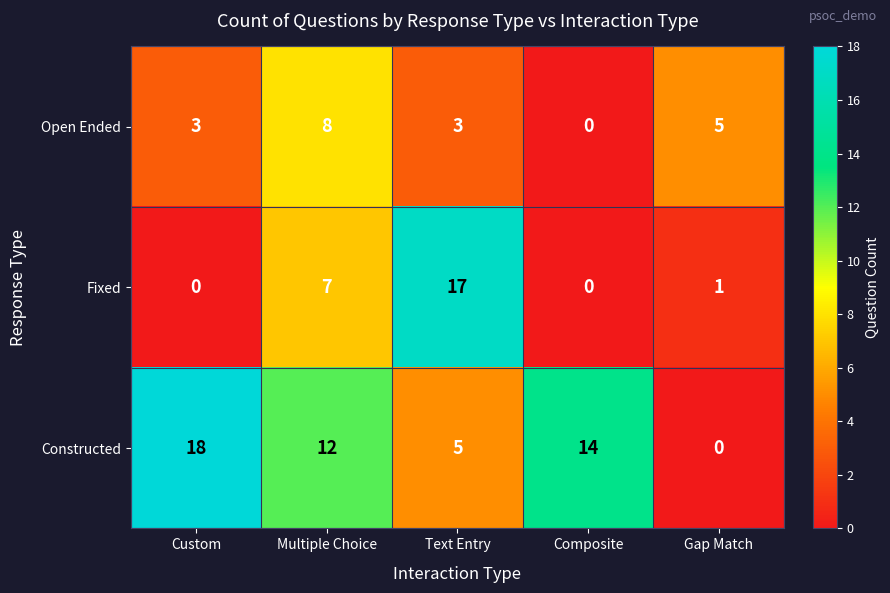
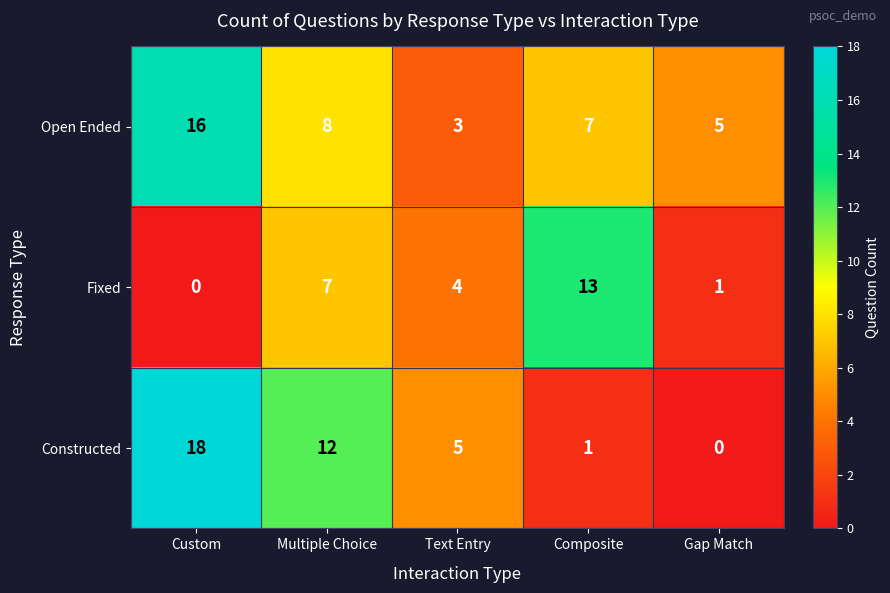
  {
    "Open Ended": {
-     "Custom": 3,
+     "Custom": 16,
      "Multiple Choice": 8,
      "Text Entry": 3,
-     "Composite": 0,
+     "Composite": 7,
      "Gap Match": 5
    },
    "Fixed": {
      "Custom": 0,
      "Multiple Choice": 7,
-     "Text Entry": 17,
-     "Composite": 0,
+     "Text Entry": 4,
+     "Composite": 13,
      "Gap Match": 1
    },
    "Constructed": {
      "Custom": 18,
      "Multiple Choice": 12,
      "Text Entry": 5,
-     "Composite": 14,
+     "Composite": 1,
      "Gap Match": 0
    }
  }
